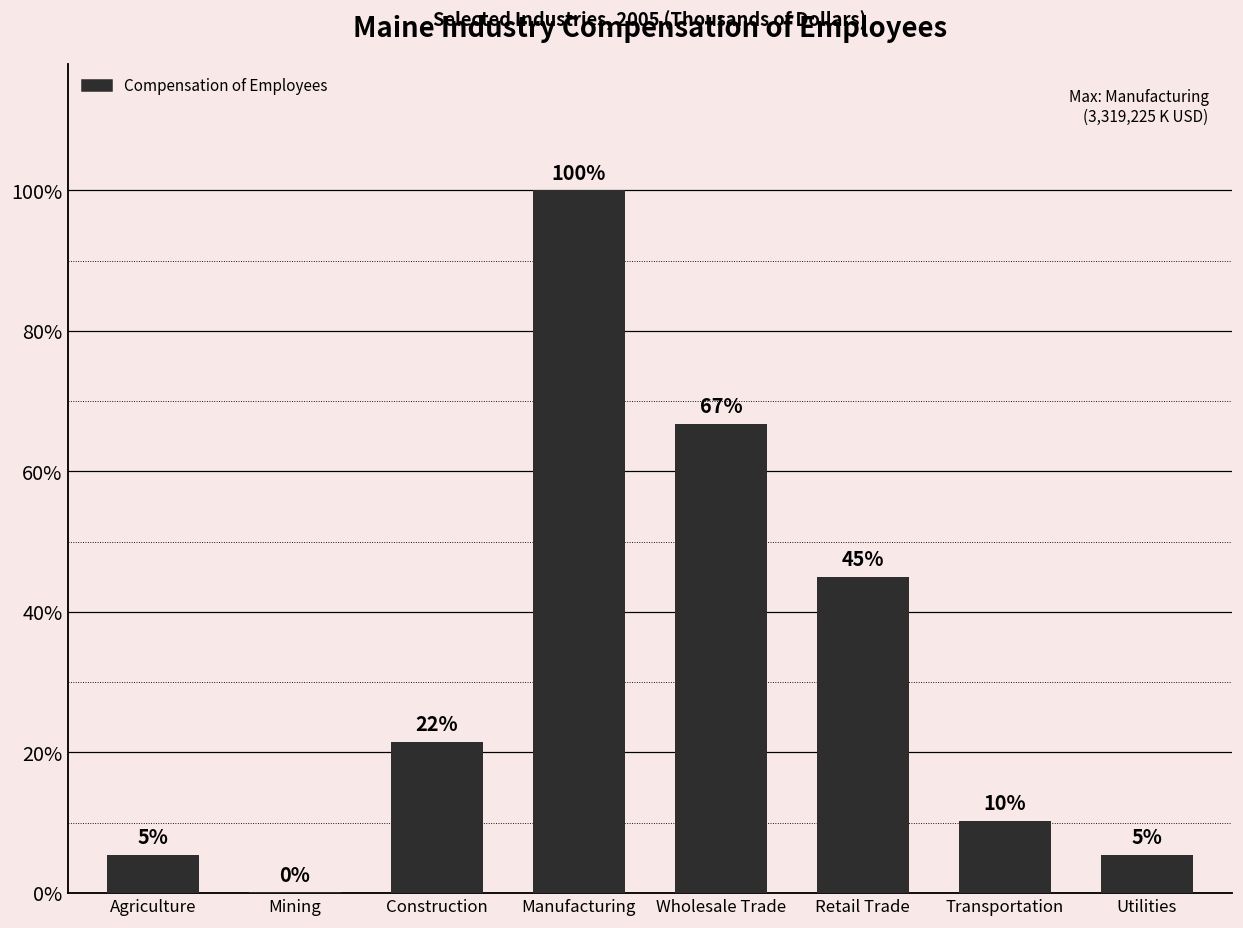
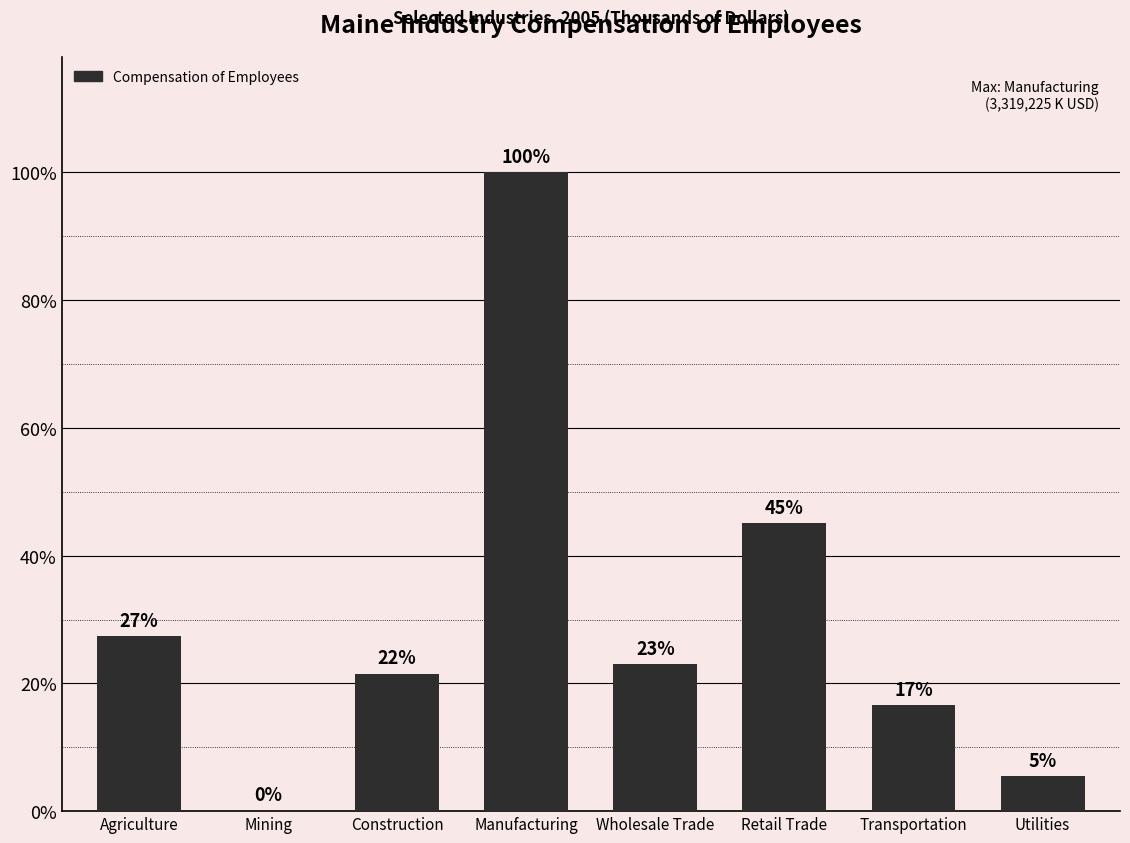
  {
-   "Agriculture": "5%",
+   "Agriculture": "27%",
    "Mining": "0%",
    "Construction": "22%",
    "Manufacturing": "100%",
-   "Wholesale Trade": "67%",
+   "Wholesale Trade": "23%",
    "Retail Trade": "45%",
-   "Transportation": "10%",
+   "Transportation": "17%",
    "Utilities": "5%"
  }
